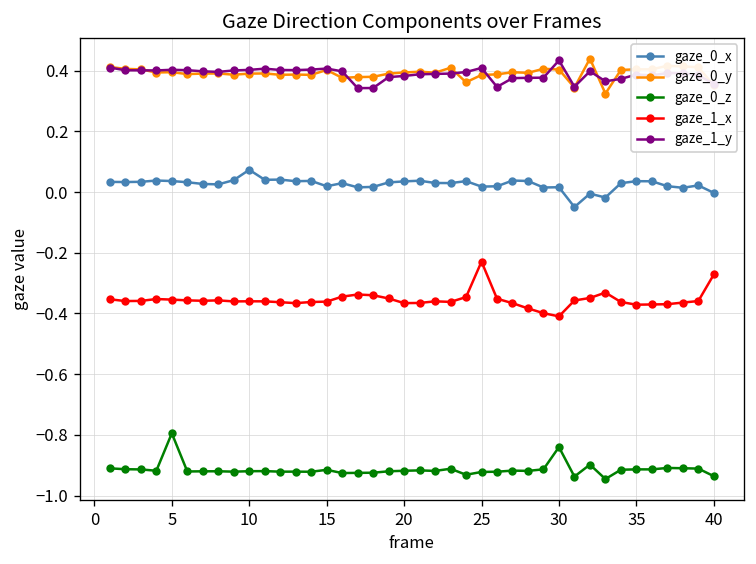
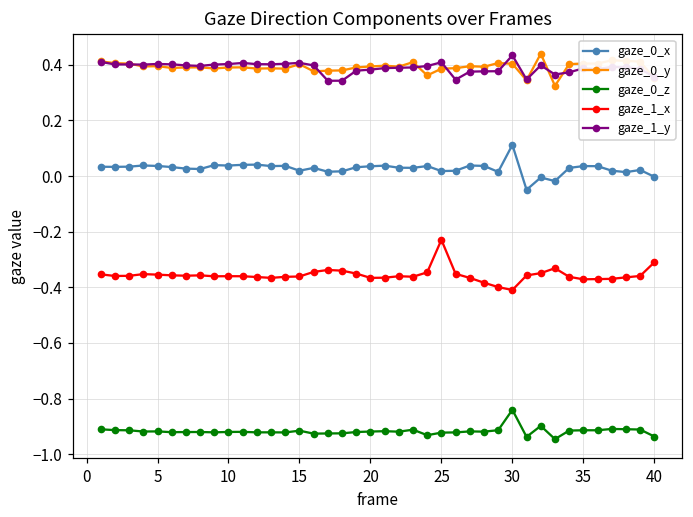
  {
    "gaze_0_x": {
      "5": 0.04,
-     "10": 0.07,
+     "10": 0.04,
      "15": 0.02,
      "20": 0.04,
      "25": 0.02,
-     "30": 0.02,
+     "30": 0.11,
      "35": 0.04,
      "40": 0.00
    },
    "gaze_0_y": {
      "10": 0.39,
      "20": 0.39,
      "25": 0.39,
      "30": 0.40
    },
    "gaze_0_z": {
-     "5": -0.79,
+     "5": -0.92,
      "10": -0.92,
      "15": -0.92,
      "20": -0.92,
      "25": -0.92,
      "30": -0.84,
      "35": -0.91,
      "40": -0.94
    },
    "gaze_1_x": {
      "5": -0.35,
      "10": -0.36,
      "15": -0.36,
      "20": -0.37,
      "25": -0.23,
      "30": -0.41,
      "35": -0.37,
-     "40": -0.27
+     "40": -0.31
    },
    "gaze_1_y": {
      "10": 0.40,
      "20": 0.38,
      "25": 0.41,
      "30": 0.43
    }
  }
